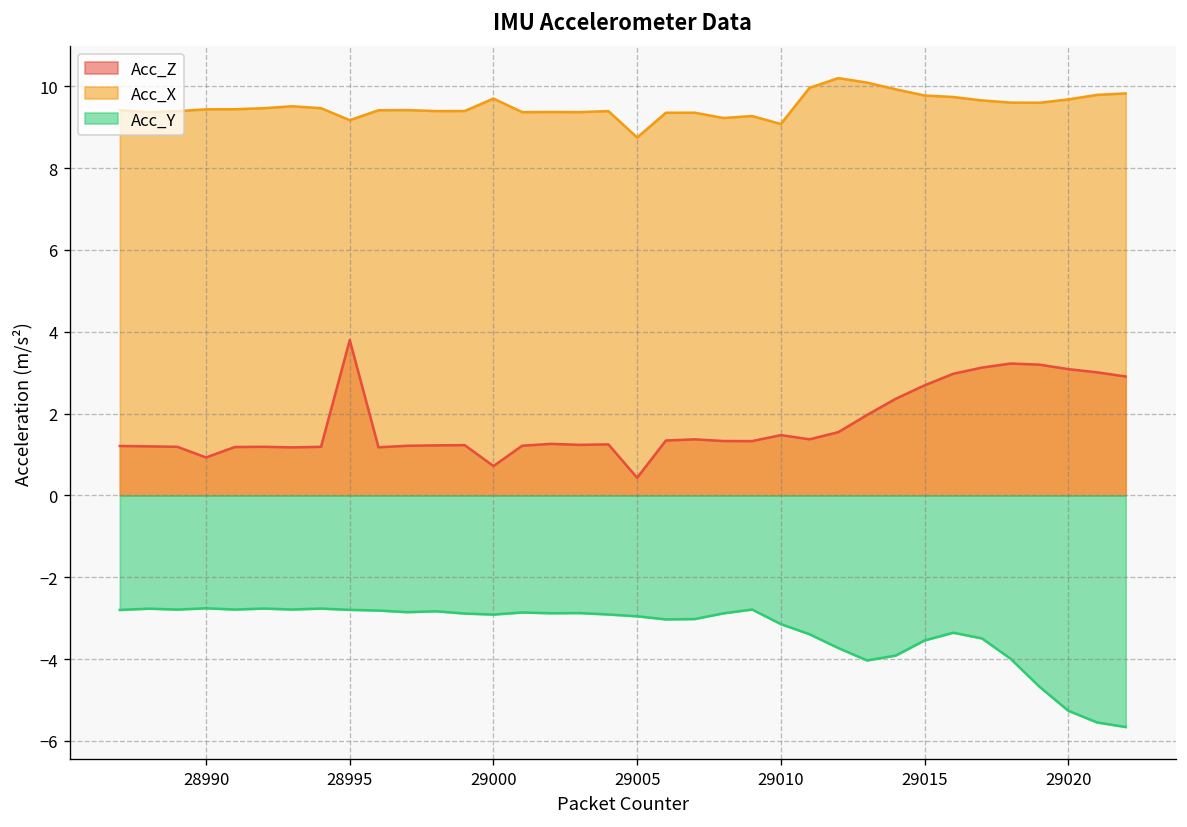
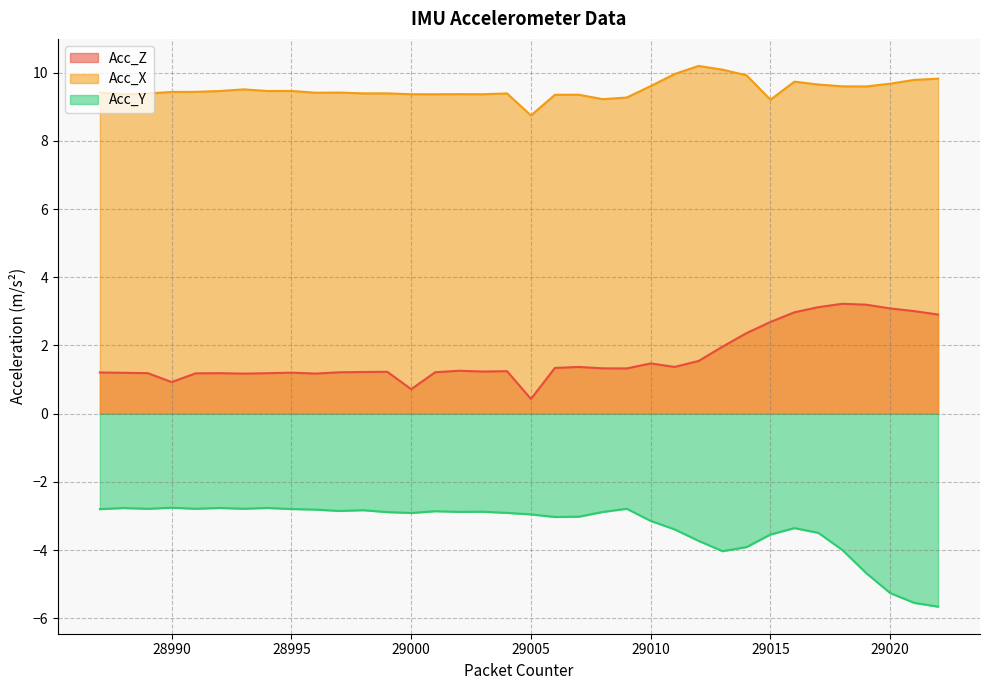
  {
    "Acc_Z": {
      "28990": 0.9,
-     "28995": 3.8,
+     "28995": 1.2,
      "29000": 0.7,
      "29005": 0.4,
      "29010": 1.5,
      "29015": 2.7,
      "29020": 3.1
    },
    "Acc_X": {
      "28990": 9.4,
-     "28995": 9.2,
-     "29000": 9.7,
+     "28995": 9.5,
+     "29000": 9.4,
      "29005": 8.7,
-     "29010": 9.1,
-     "29015": 9.8,
+     "29010": 9.6,
+     "29015": 9.2,
      "29020": 9.7
    }
  }
